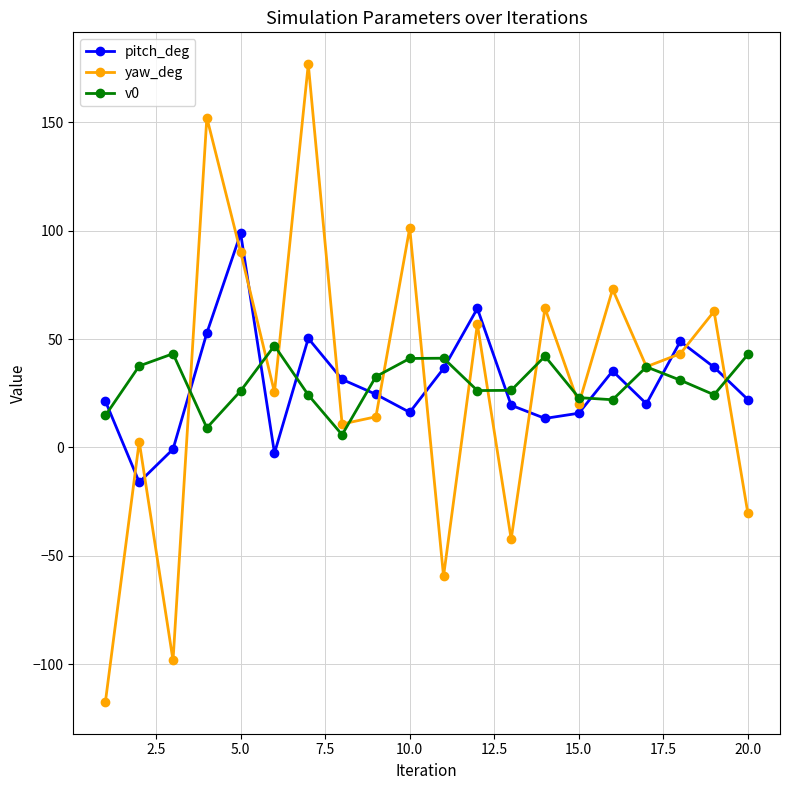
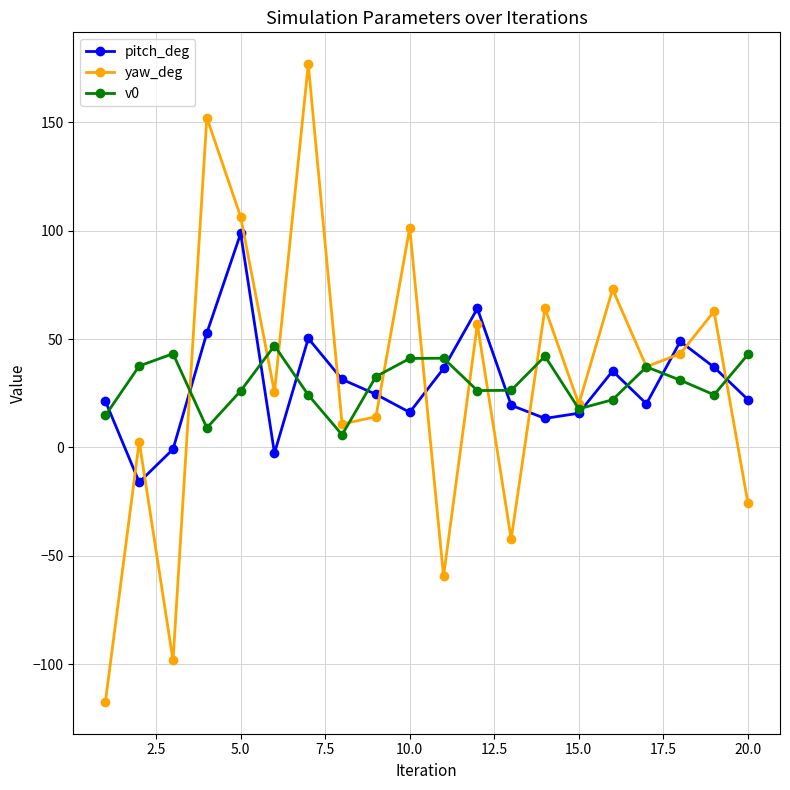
  {
    "pitch_deg": {
      "5.0": 99,
      "10.0": 16,
      "15.0": 16,
      "20.0": 22
    },
    "yaw_deg": {
-     "5.0": 90,
+     "5.0": 106,
      "10.0": 101,
      "15.0": 20,
-     "20.0": -30
+     "20.0": -26
    },
    "v0": {
      "5.0": 26,
      "10.0": 41,
-     "15.0": 23,
+     "15.0": 18,
      "20.0": 43
    }
  }
